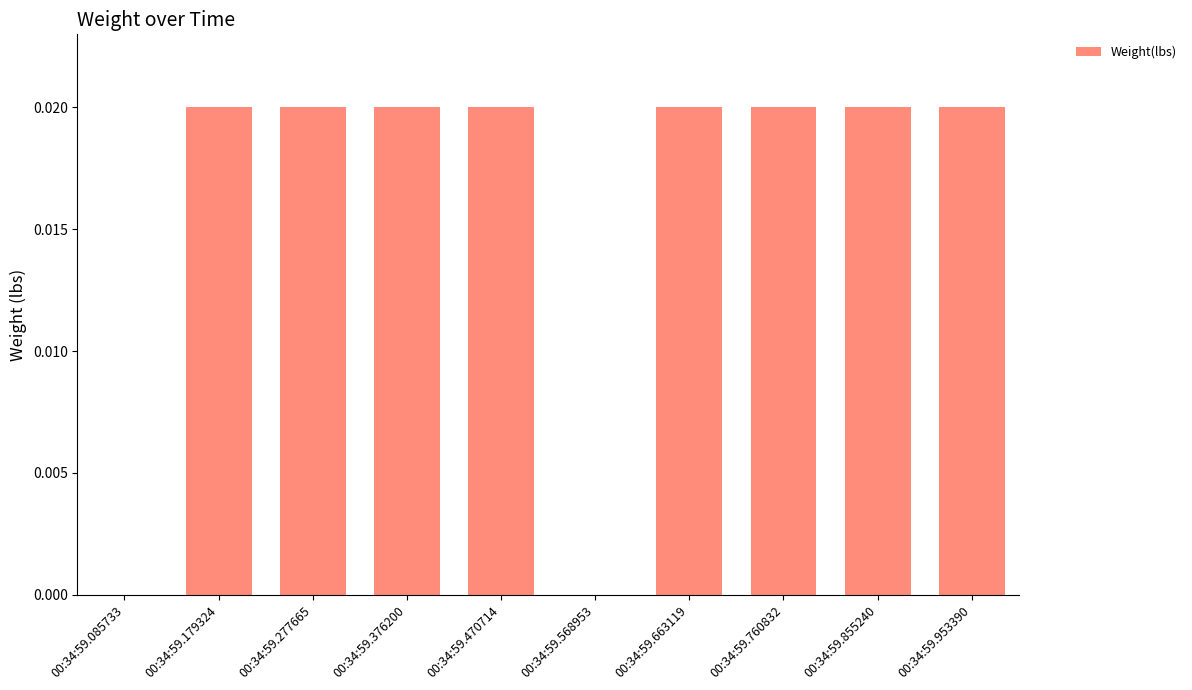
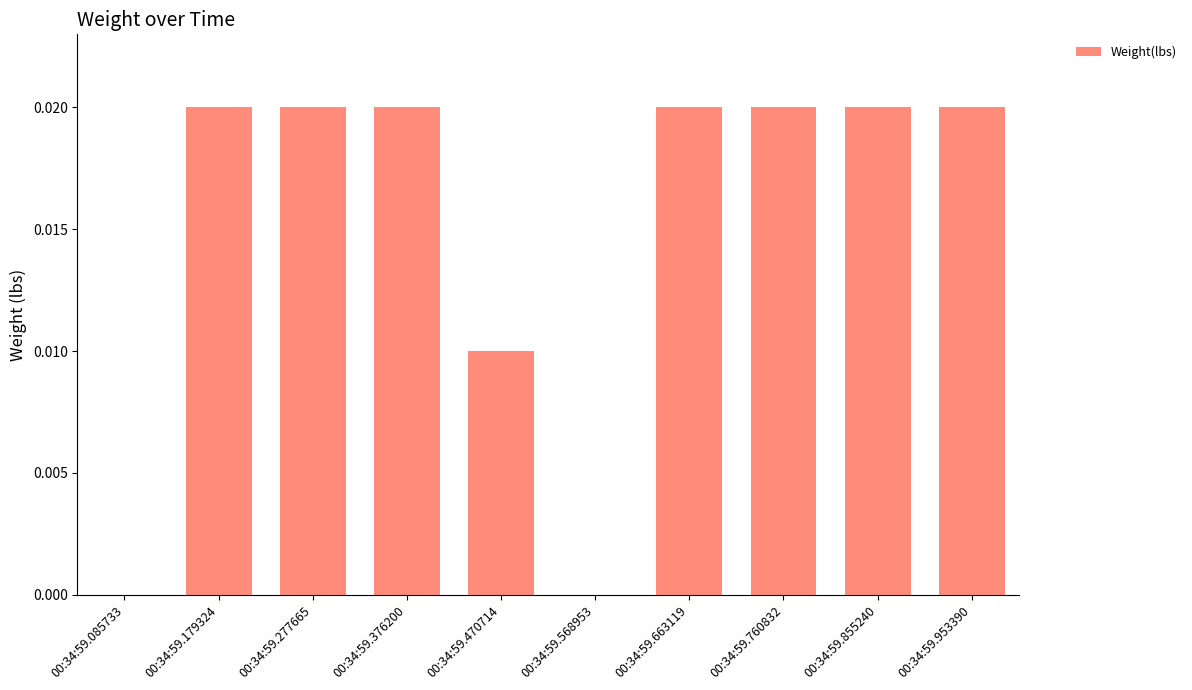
  {
    "00:34:59.085733": 0.00,
    "00:34:59.179324": 0.02,
    "00:34:59.277665": 0.02,
    "00:34:59.376200": 0.02,
-   "00:34:59.470714": 0.02,
+   "00:34:59.470714": 0.01,
    "00:34:59.568953": 0.00,
    "00:34:59.663119": 0.02,
    "00:34:59.760832": 0.02,
    "00:34:59.855240": 0.02,
    "00:34:59.953390": 0.02
  }
